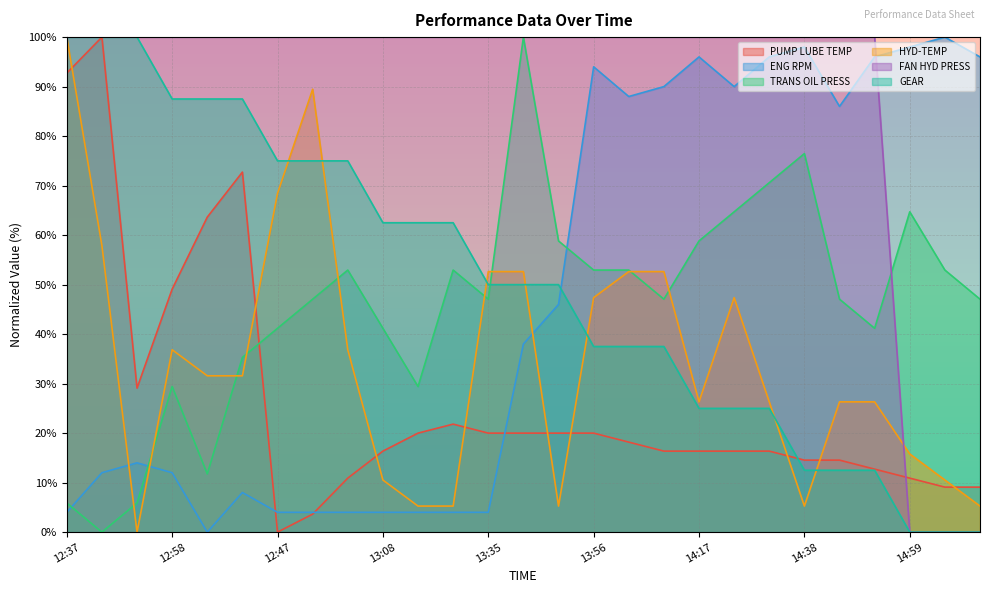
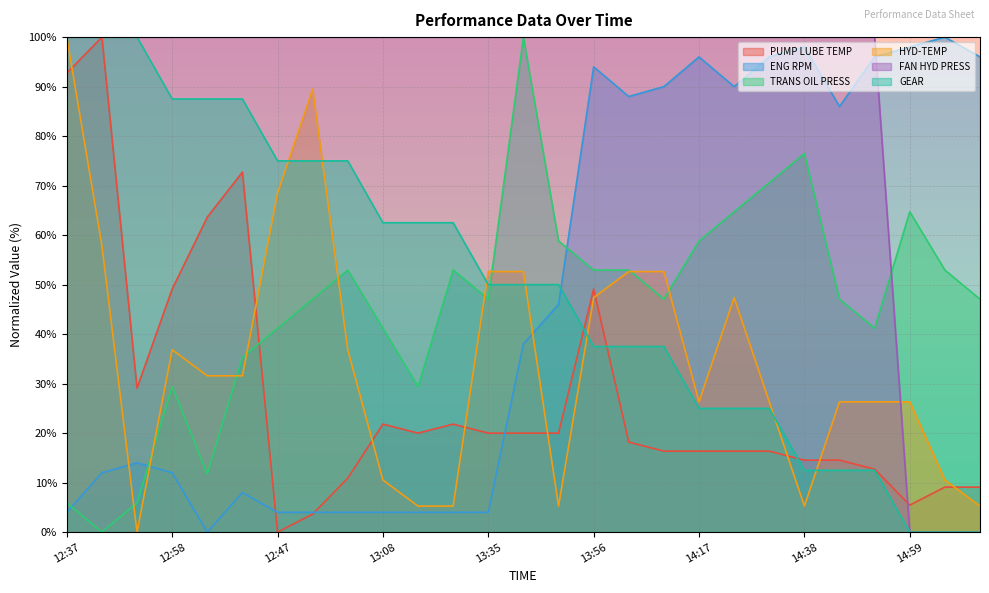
  {
    "PUMP LUBE TEMP": {
      "12:37": "93%",
      "12:58": "49%",
      "12:47": "0%",
-     "13:08": "16%",
+     "13:08": "22%",
      "13:35": "20%",
-     "13:56": "20%",
+     "13:56": "49%",
      "14:17": "16%",
      "14:38": "15%",
-     "14:59": "11%"
+     "14:59": "5%"
    },
    "HYD-TEMP": {
      "12:58": "37%",
      "12:47": "68%",
      "13:08": "11%",
      "13:35": "53%",
      "13:56": "47%",
      "14:17": "26%",
      "14:38": "5%",
-     "14:59": "16%"
+     "14:59": "26%"
    },
    "FAN HYD PRESS": {
      "12:58": "100%",
      "12:47": "100%",
      "13:08": "100%",
      "13:35": "100%",
      "13:56": "100%",
      "14:17": "100%",
      "14:38": "100%"
    }
  }
